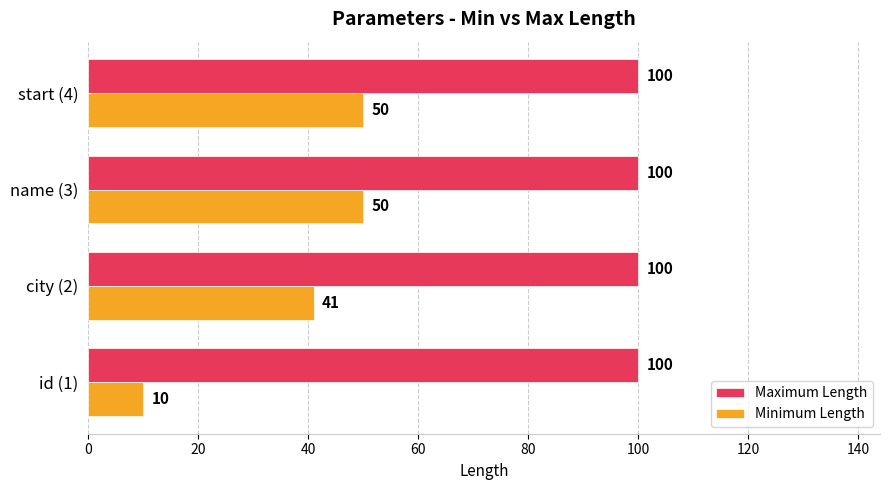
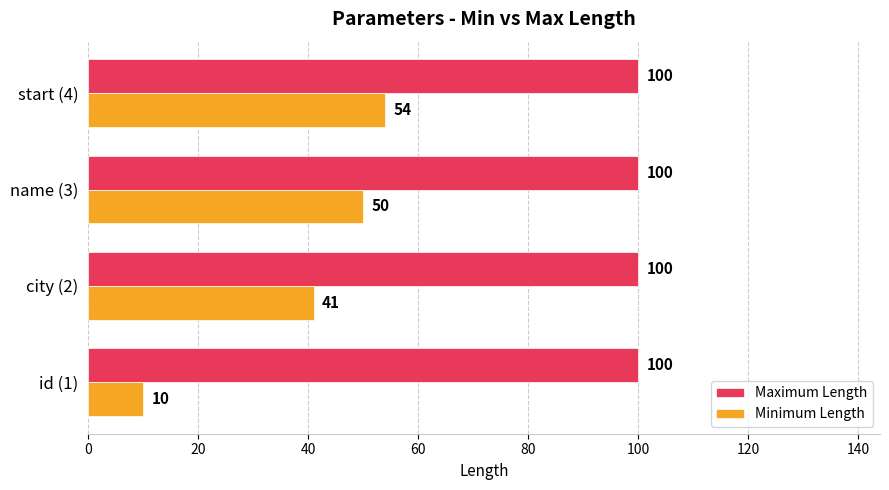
  {
    "Maximum Length": {
      "start (4)": 100,
      "name (3)": 100,
      "city (2)": 100,
      "id (1)": 100
    },
    "Minimum Length": {
-     "start (4)": 50,
+     "start (4)": 54,
      "name (3)": 50,
      "city (2)": 41,
      "id (1)": 10
    }
  }
